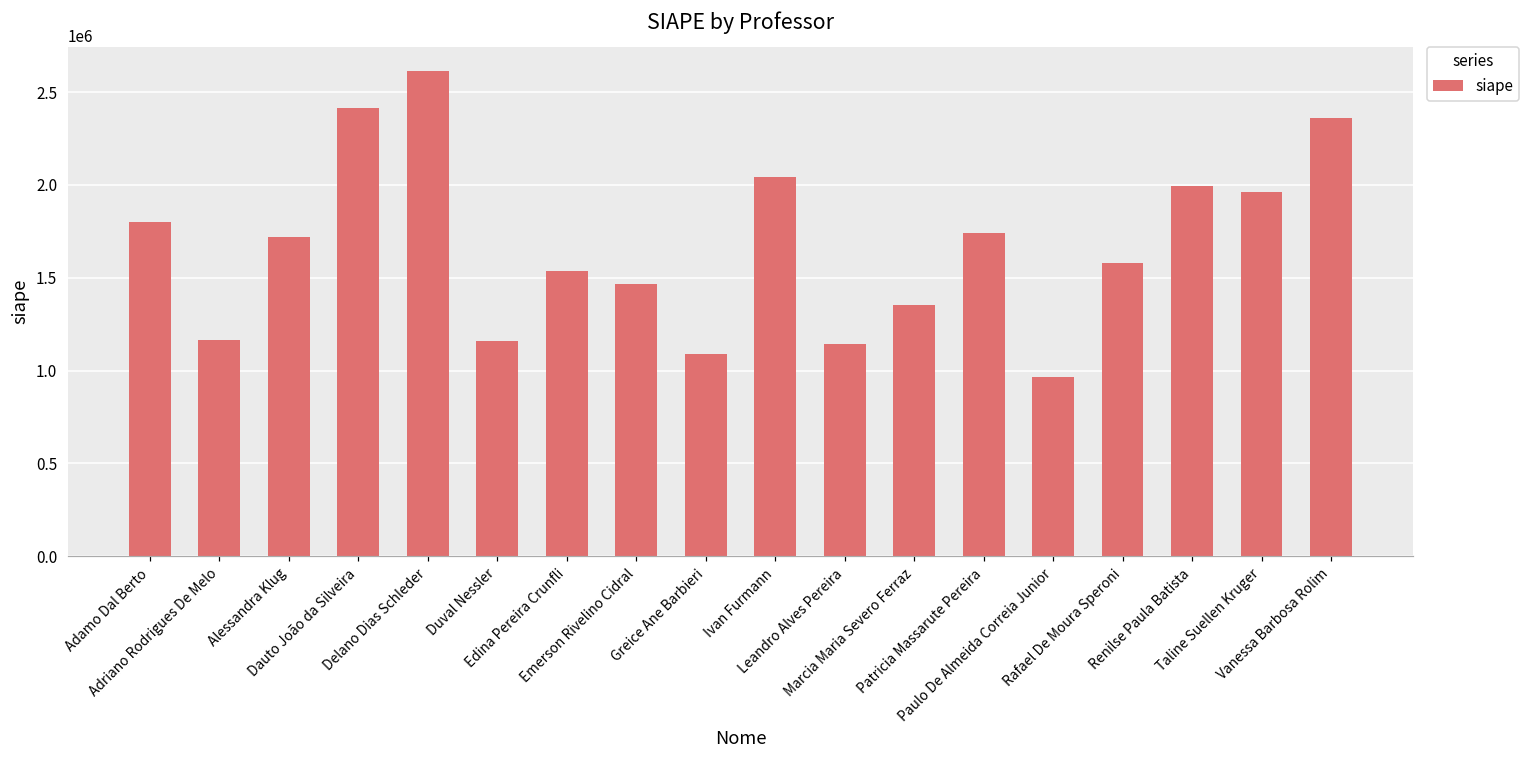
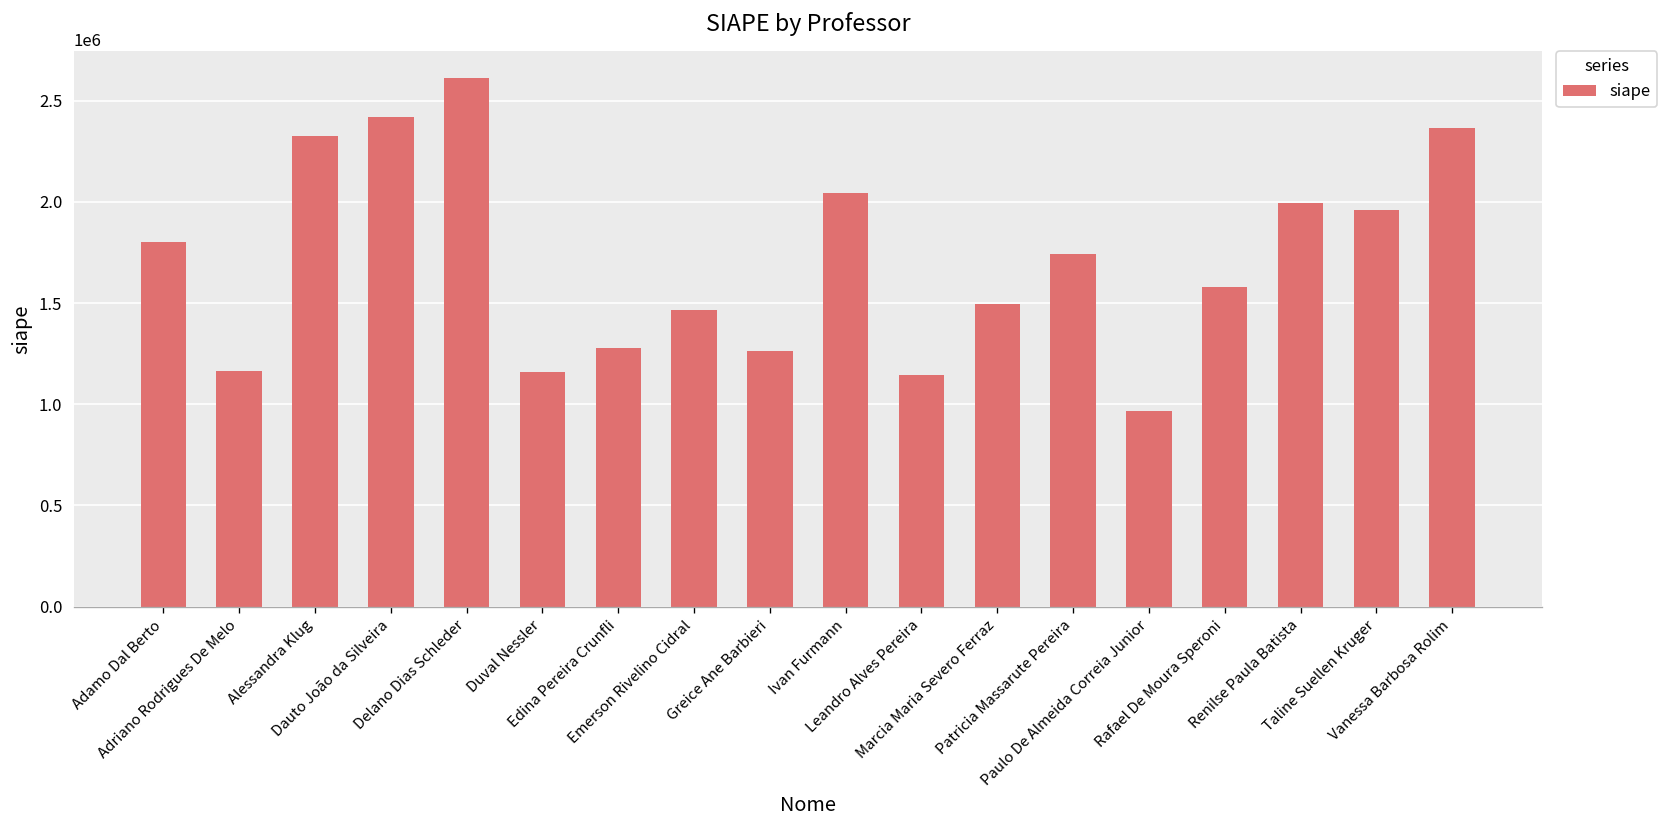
  {
    "Adamo Dal Berto": 1800000,
    "Adriano Rodrigues De Melo": 1160000,
-   "Alessandra Klug": 1720000,
+   "Alessandra Klug": 2320000,
    "Dauto João da Silveira": 2420000,
    "Delano Dias Schleder": 2610000,
    "Duval Nessler": 1160000,
-   "Edina Pereira Crunfli": 1540000,
+   "Edina Pereira Crunfli": 1280000,
    "Emerson Rivelino Cidral": 1470000,
-   "Greice Ane Barbieri": 1090000,
+   "Greice Ane Barbieri": 1260000,
    "Ivan Furmann": 2050000,
    "Leandro Alves Pereira": 1140000,
-   "Marcia Maria Severo Ferraz": 1350000,
+   "Marcia Maria Severo Ferraz": 1500000,
    "Patricia Massarute Pereira": 1740000,
    "Paulo De Almeida Correia Junior": 960000,
    "Rafael De Moura Speroni": 1580000,
    "Renilse Paula Batista": 1990000,
    "Taline Suellen Kruger": 1960000,
    "Vanessa Barbosa Rolim": 2360000
  }
